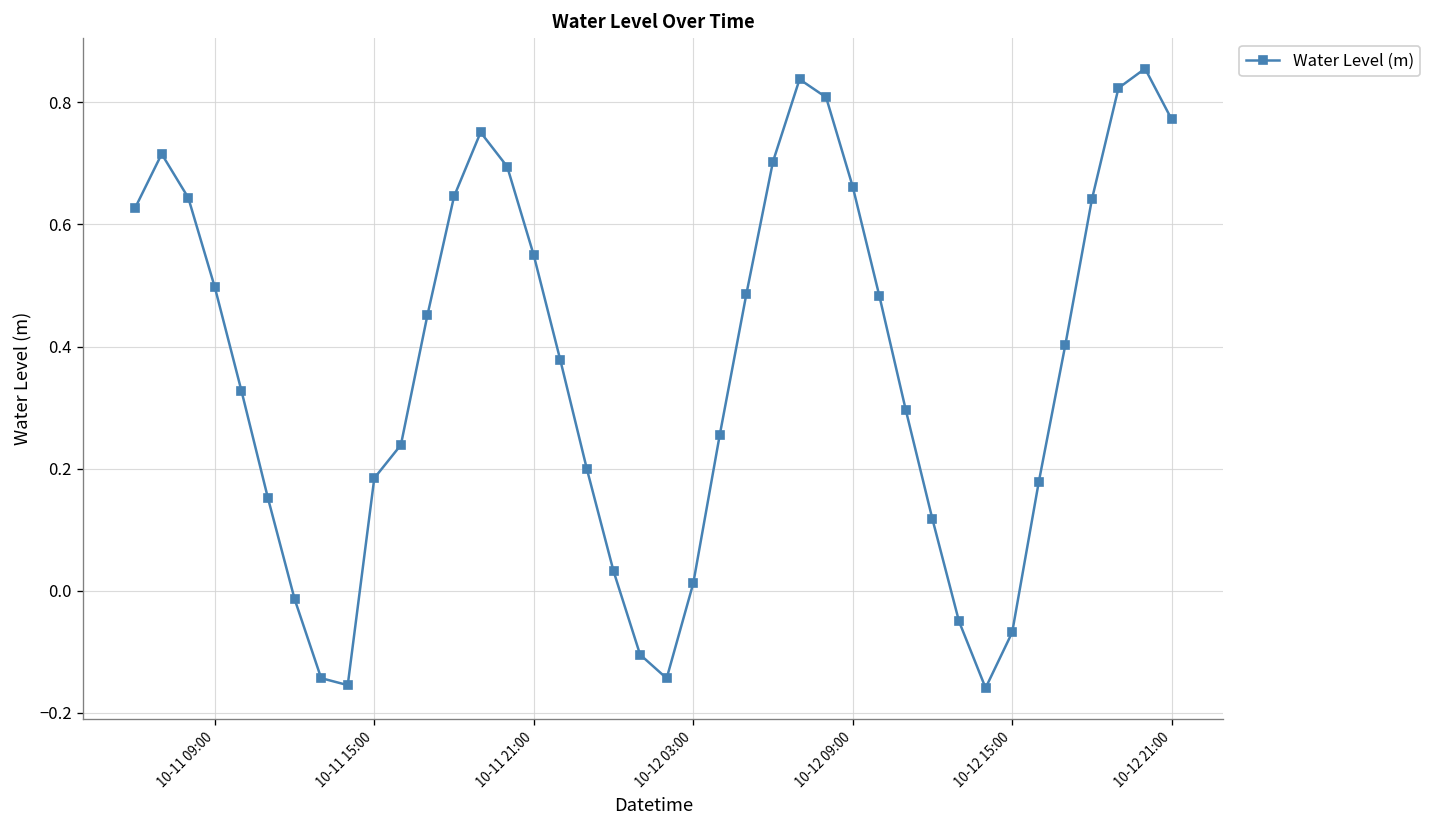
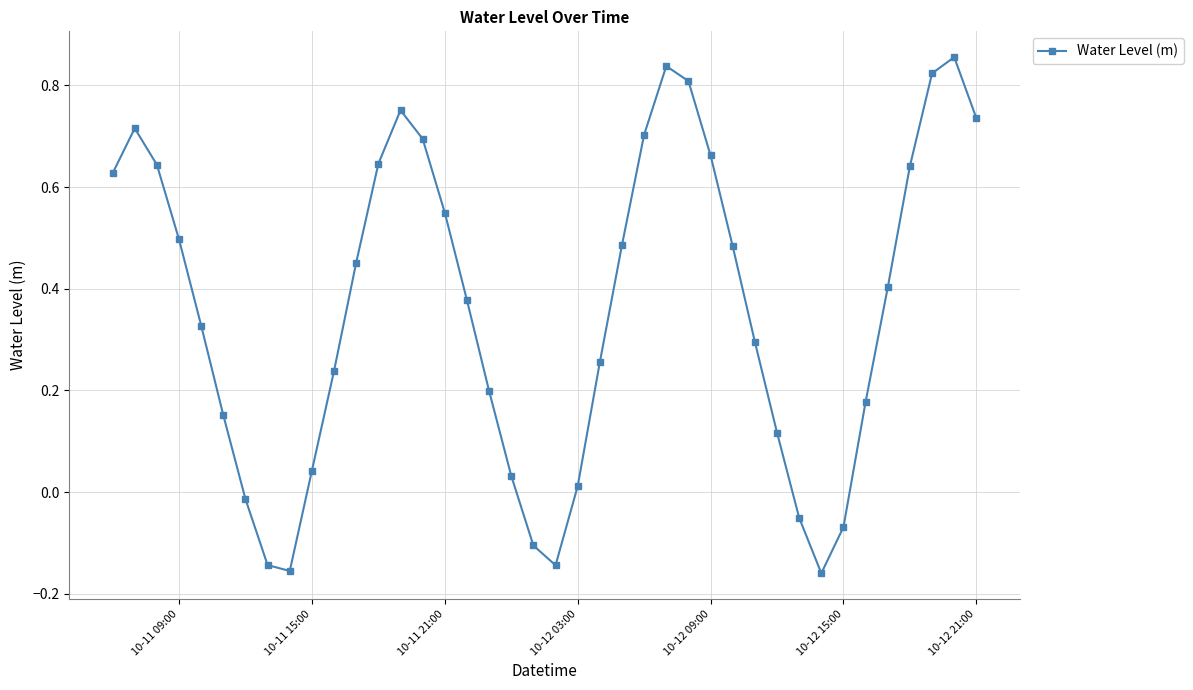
  {
    "10-11 09:00": 0.50,
-   "10-11 15:00": 0.18,
+   "10-11 15:00": 0.04,
    "10-11 21:00": 0.55,
    "10-12 03:00": 0.01,
    "10-12 09:00": 0.66,
    "10-12 15:00": -0.07,
-   "10-12 21:00": 0.77
+   "10-12 21:00": 0.74
  }
